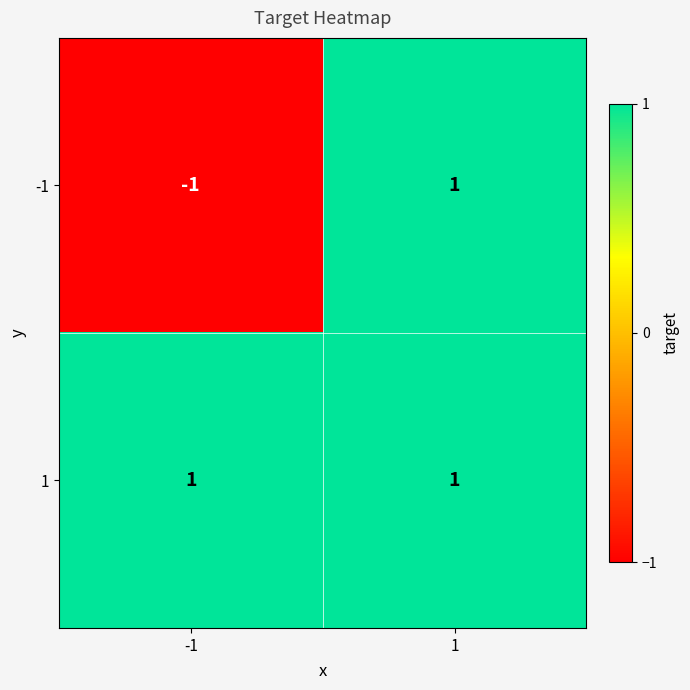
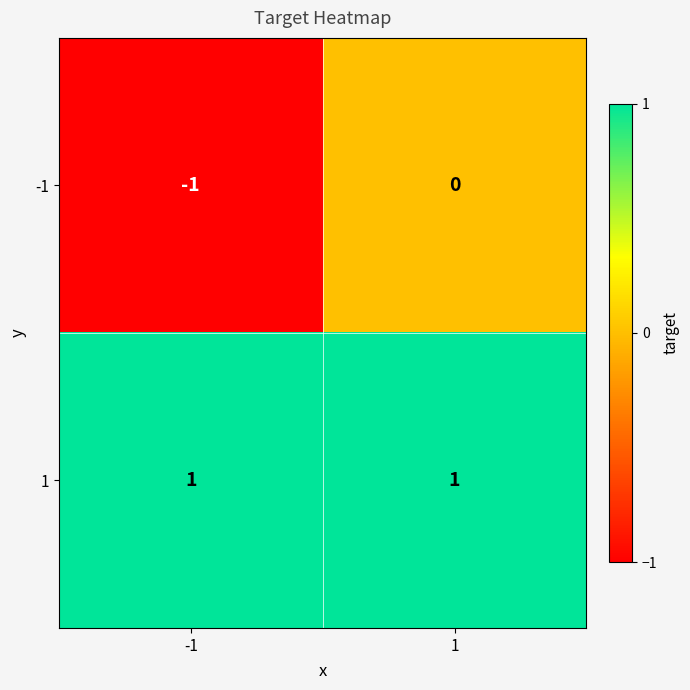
  {
    "-1": {
-     "1": 1
+     "1": 0
    }
  }
